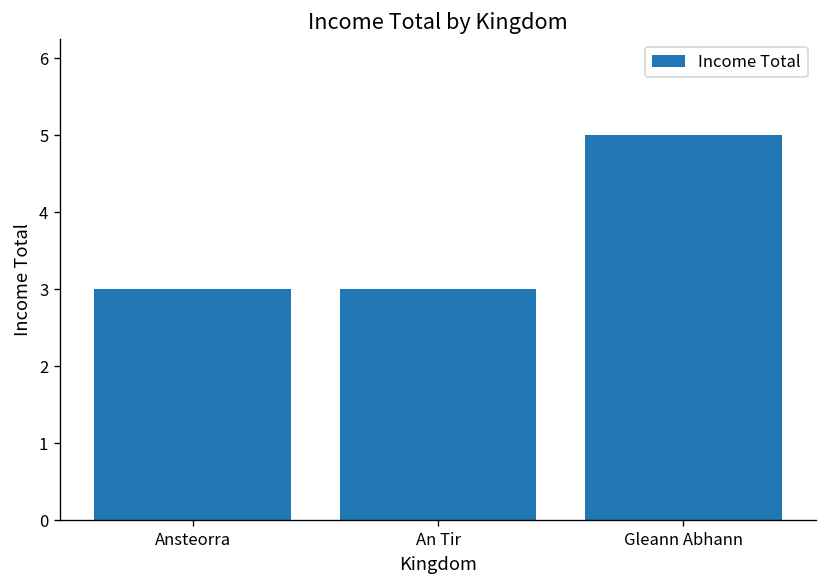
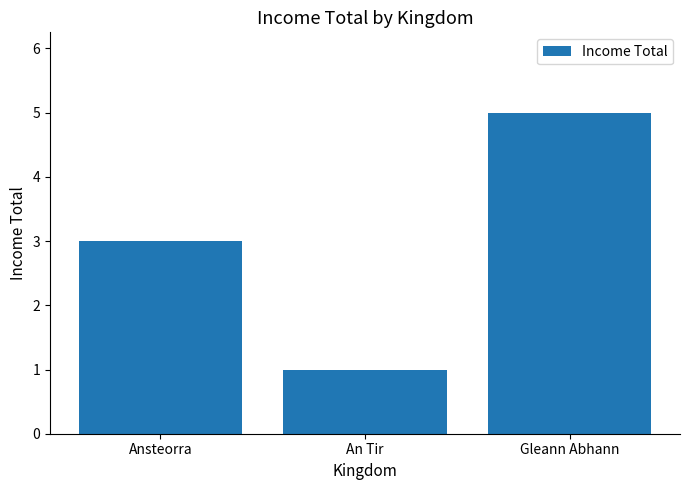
  {
    "Ansteorra": 3,
-   "An Tir": 3,
+   "An Tir": 1,
    "Gleann Abhann": 5
  }
